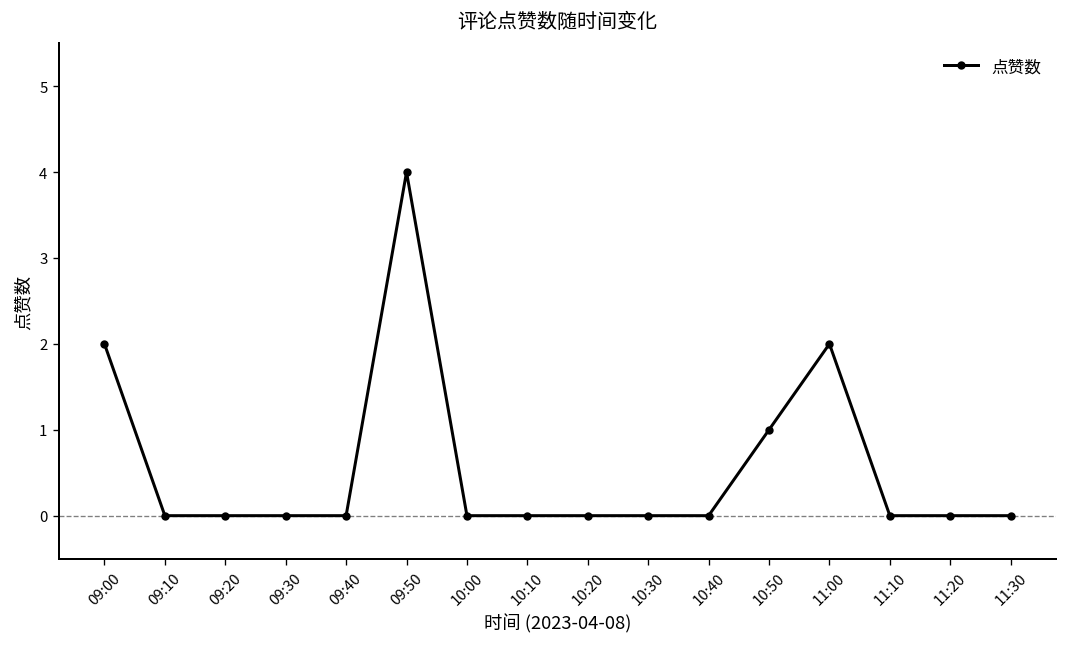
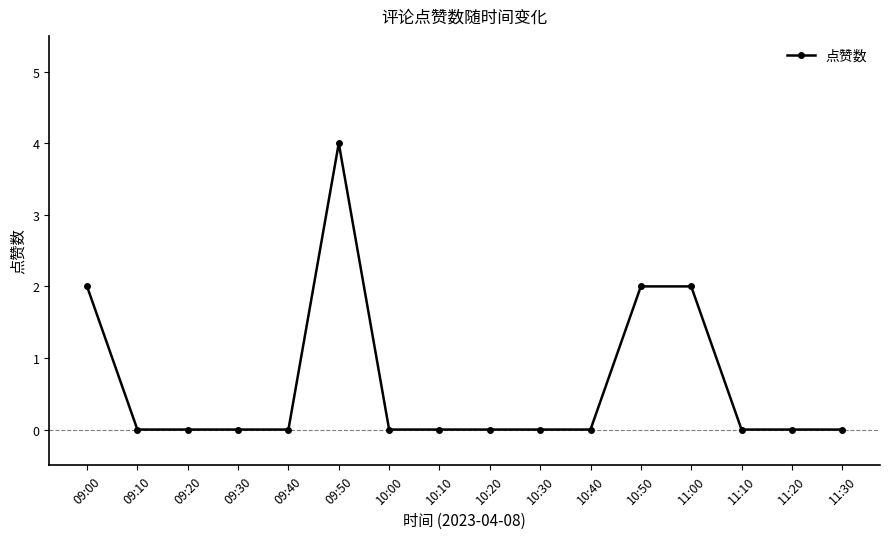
  {
    "09:00": 2,
    "09:10": 0,
    "09:20": 0,
    "09:30": 0,
    "09:40": 0,
    "09:50": 4,
    "10:00": 0,
    "10:10": 0,
    "10:20": 0,
    "10:30": 0,
    "10:40": 0,
-   "10:50": 1,
+   "10:50": 2,
    "11:00": 2,
    "11:10": 0,
    "11:20": 0,
    "11:30": 0
  }
